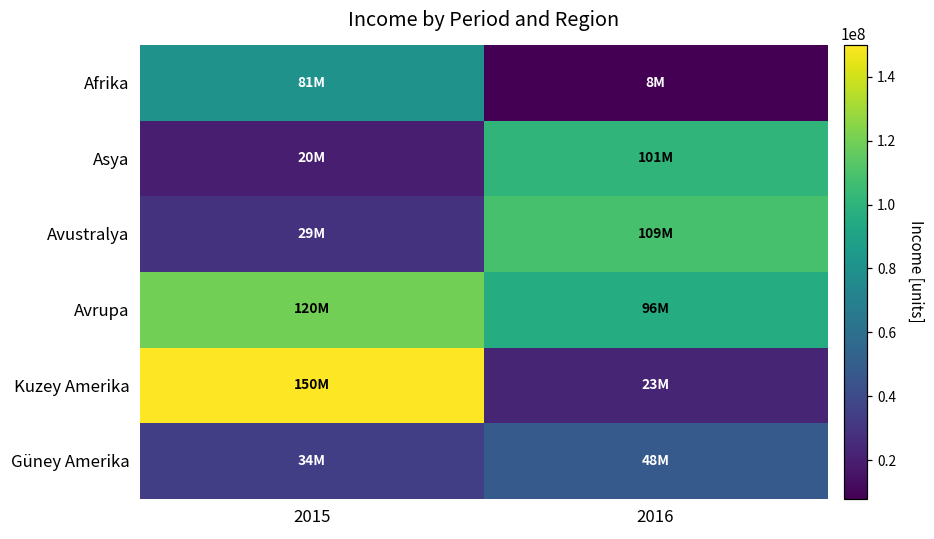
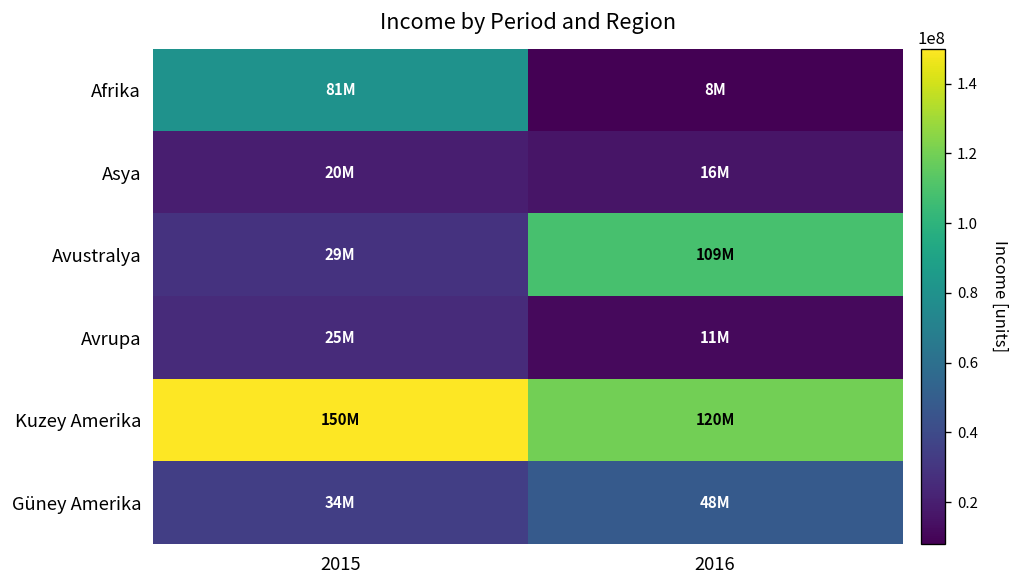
  {
    "Afrika": {
      "2015": "81M",
      "2016": "8M"
    },
    "Asya": {
      "2015": "20M",
-     "2016": "101M"
+     "2016": "16M"
    },
    "Avustralya": {
      "2015": "29M",
      "2016": "109M"
    },
    "Avrupa": {
-     "2015": "120M",
-     "2016": "96M"
+     "2015": "25M",
+     "2016": "11M"
    },
    "Kuzey Amerika": {
      "2015": "150M",
-     "2016": "23M"
+     "2016": "120M"
    },
    "Güney Amerika": {
      "2015": "34M",
      "2016": "48M"
    }
  }
